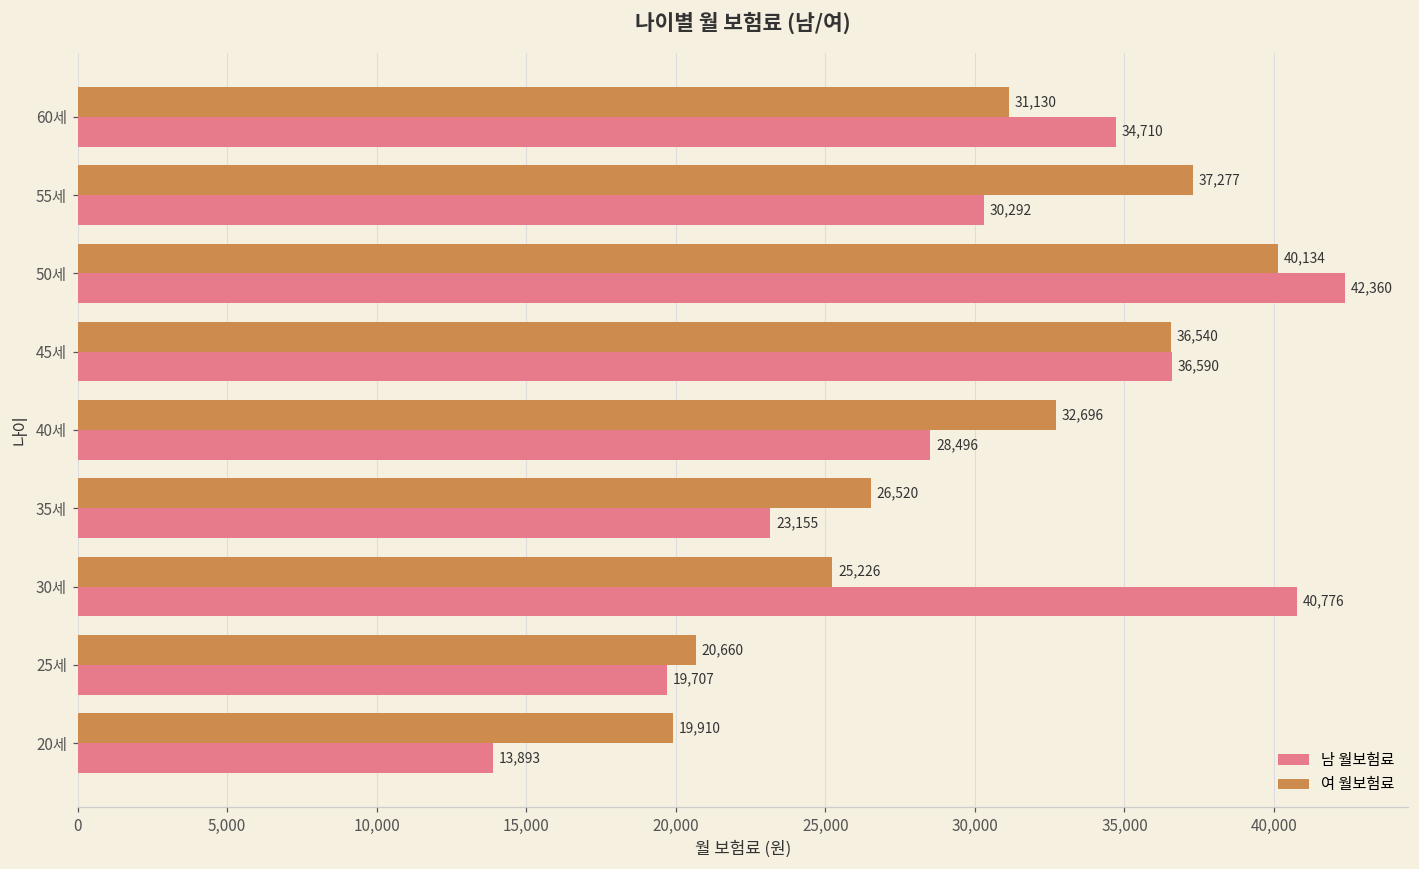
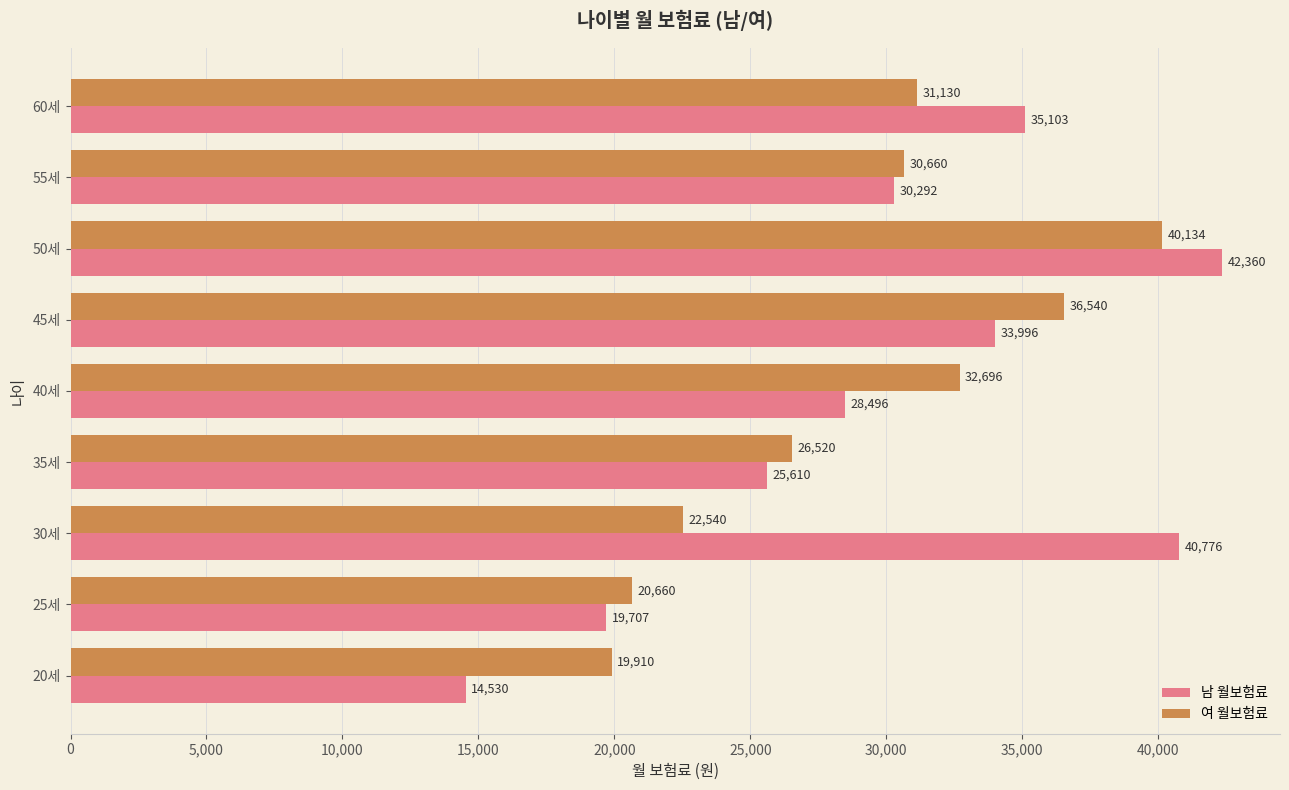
  {
    "남 월보험료": {
-     "60세": "34,710",
+     "60세": "35,103",
      "55세": "30,292",
      "50세": "42,360",
-     "45세": "36,590",
+     "45세": "33,996",
      "40세": "28,496",
-     "35세": "23,155",
+     "35세": "25,610",
      "30세": "40,776",
      "25세": "19,707",
-     "20세": "13,893"
+     "20세": "14,530"
    },
    "여 월보험료": {
      "60세": "31,130",
-     "55세": "37,277",
+     "55세": "30,660",
      "50세": "40,134",
      "45세": "36,540",
      "40세": "32,696",
      "35세": "26,520",
-     "30세": "25,226",
+     "30세": "22,540",
      "25세": "20,660",
      "20세": "19,910"
    }
  }
